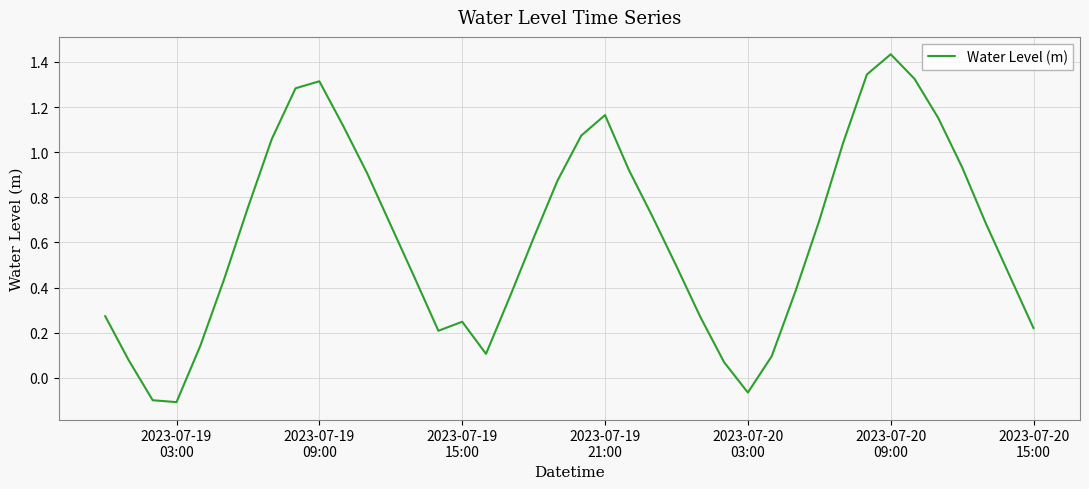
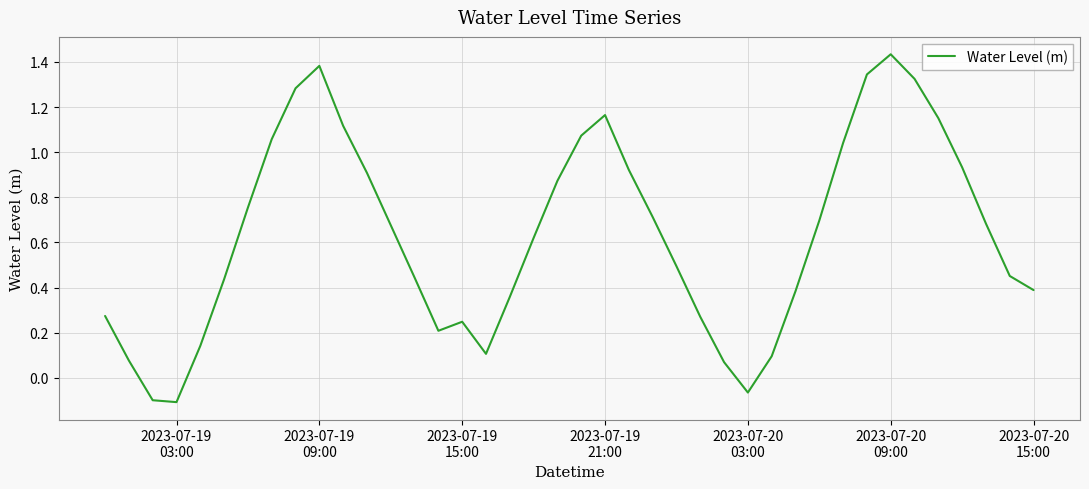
  {
    "2023-07-19 03:00": -0.11,
-   "2023-07-19 09:00": 1.31,
+   "2023-07-19 09:00": 1.38,
    "2023-07-19 15:00": 0.25,
    "2023-07-19 21:00": 1.16,
    "2023-07-20 03:00": -0.07,
    "2023-07-20 09:00": 1.43,
-   "2023-07-20 15:00": 0.22
+   "2023-07-20 15:00": 0.39
  }
